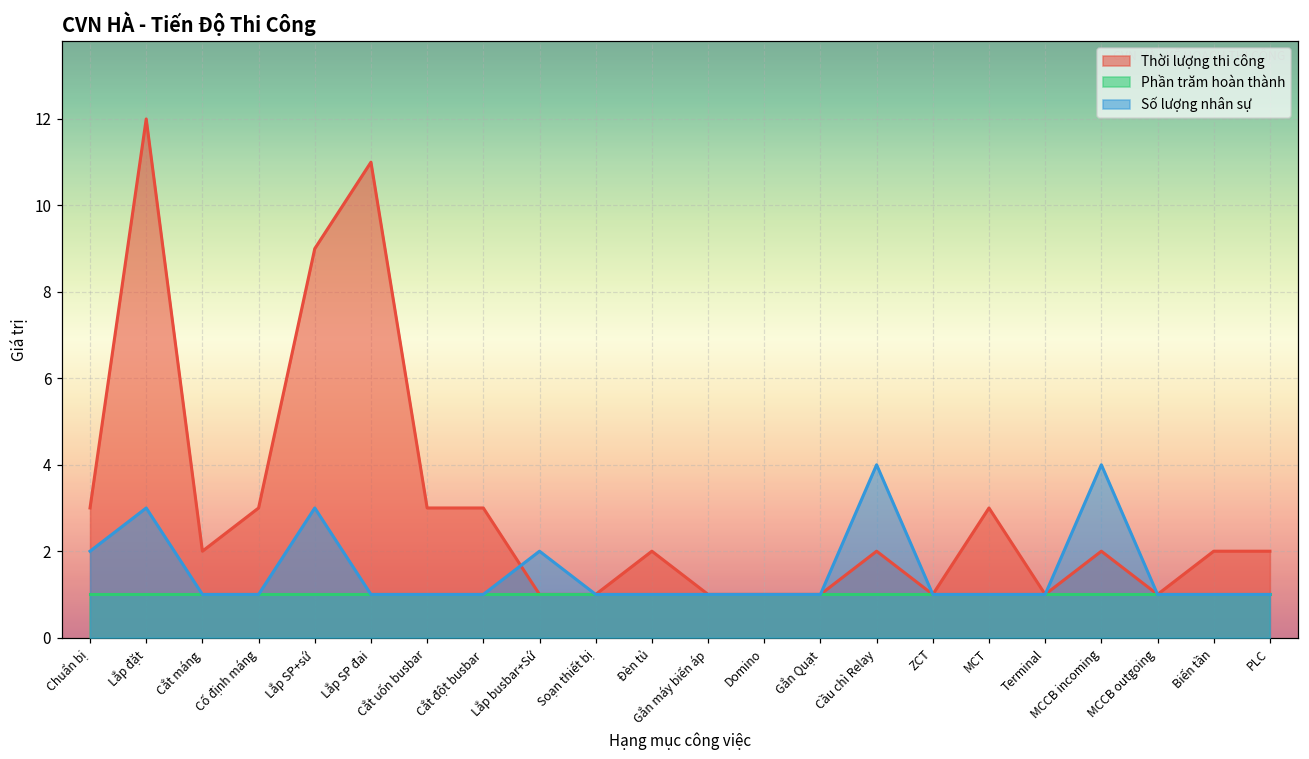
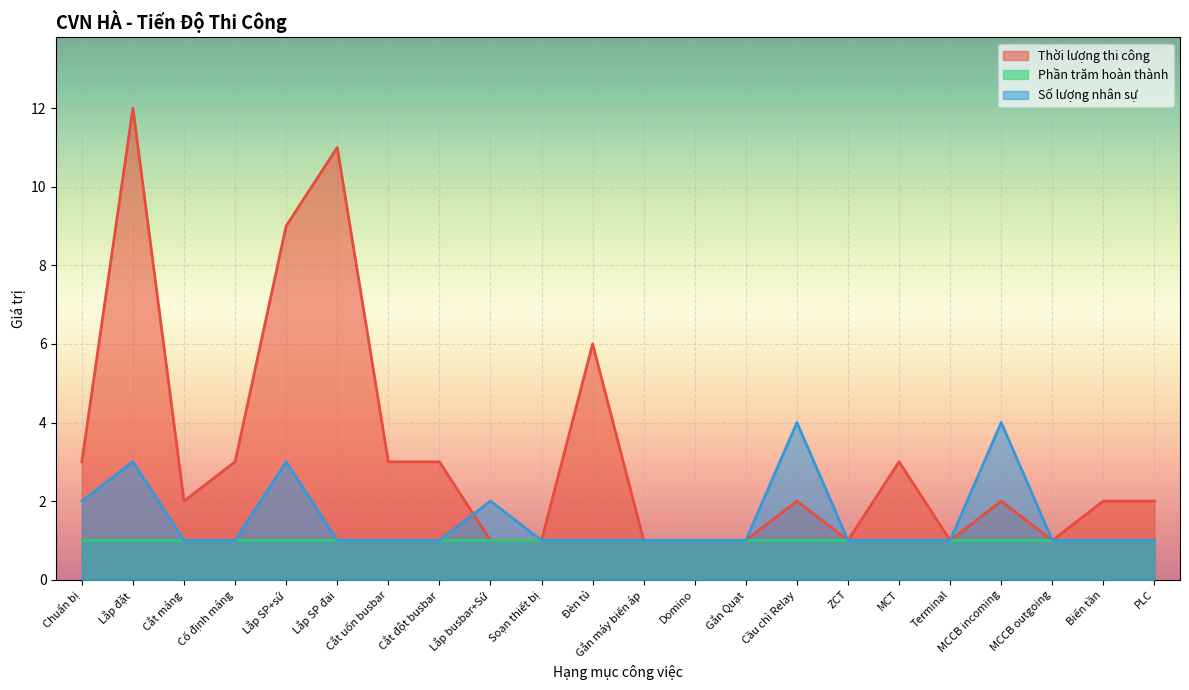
  {
    "Thời lượng thi công": {
      "Chuẩn bị": 3,
      "Lắp đặt": 12,
      "Cắt máng": 2,
      "Cố định máng": 3,
      "Lắp SP+sứ": 9,
      "Lắp SP đai": 11,
      "Cắt uốn busbar": 3,
      "Cắt đột busbar": 3,
-     "Đèn tủ": 2,
+     "Đèn tủ": 6,
      "Cầu chì Relay": 2,
      "MCT": 3,
      "MCCB incoming": 2,
      "Biến tần": 2,
      "PLC": 2
    },
    "Phần trăm hoàn thành": {
      "Chuẩn bị": 1,
      "Lắp đặt": 1,
      "Lắp SP+sứ": 1,
      "Cầu chì Relay": 1,
      "MCCB incoming": 1
    },
    "Số lượng nhân sự": {
      "Chuẩn bị": 2,
      "Lắp đặt": 3,
      "Lắp SP+sứ": 3,
      "Lắp busbar+Sứ": 2,
      "Cầu chì Relay": 4,
      "MCCB incoming": 4
    }
  }
